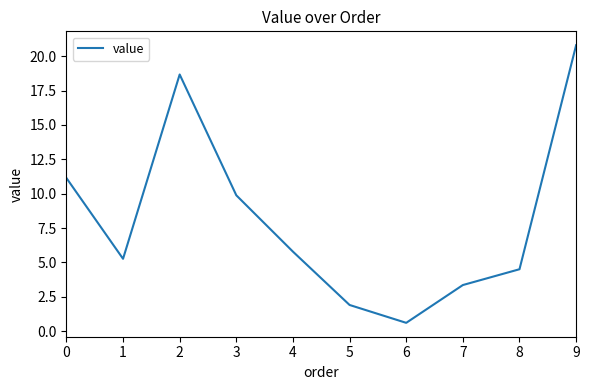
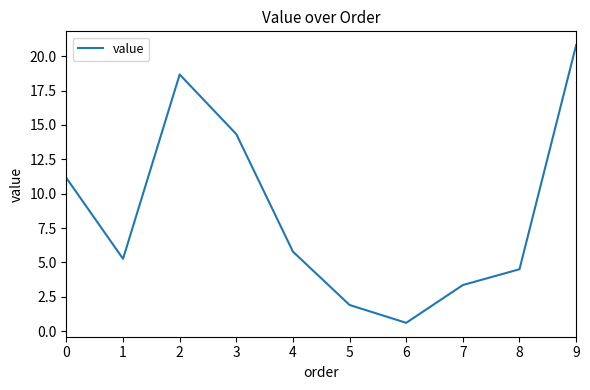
  {
    "0": 11.1,
    "1": 5.3,
    "2": 18.7,
-   "3": 9.9,
+   "3": 14.3,
    "4": 5.8,
    "5": 1.9,
    "6": 0.6,
    "7": 3.4,
    "8": 4.5,
    "9": 20.8
  }
